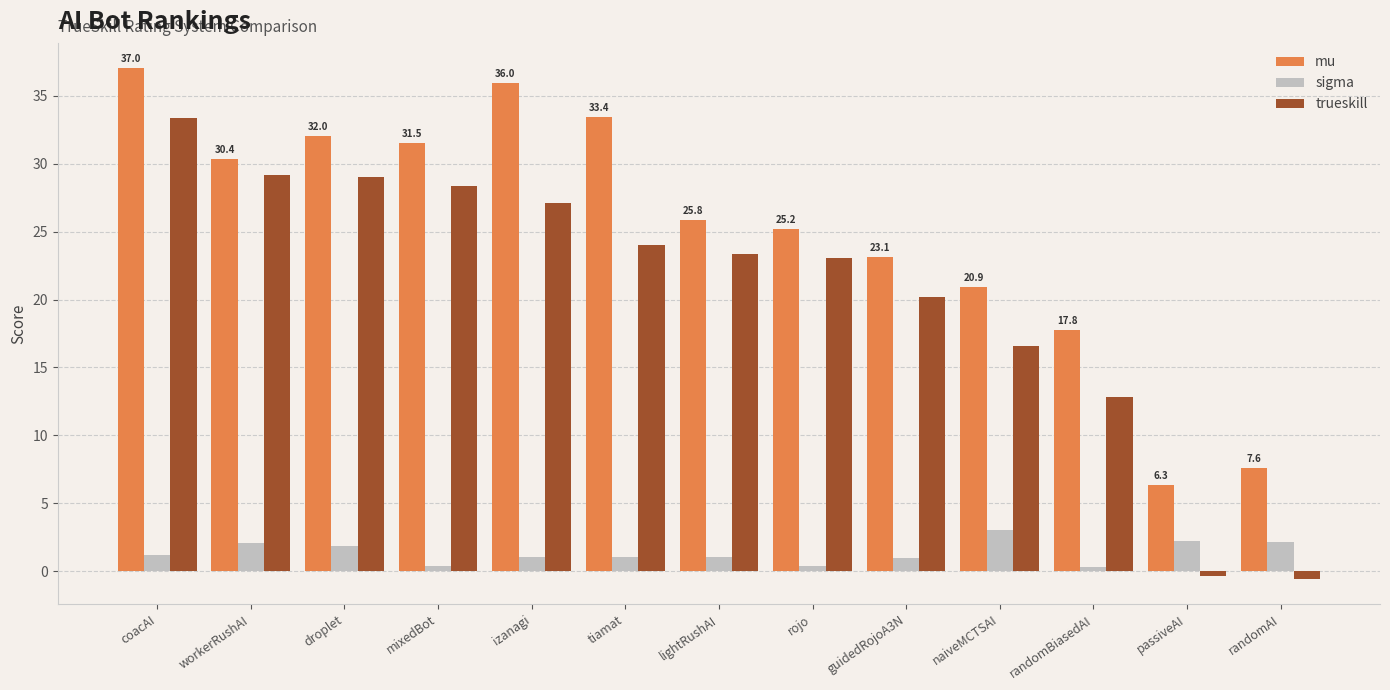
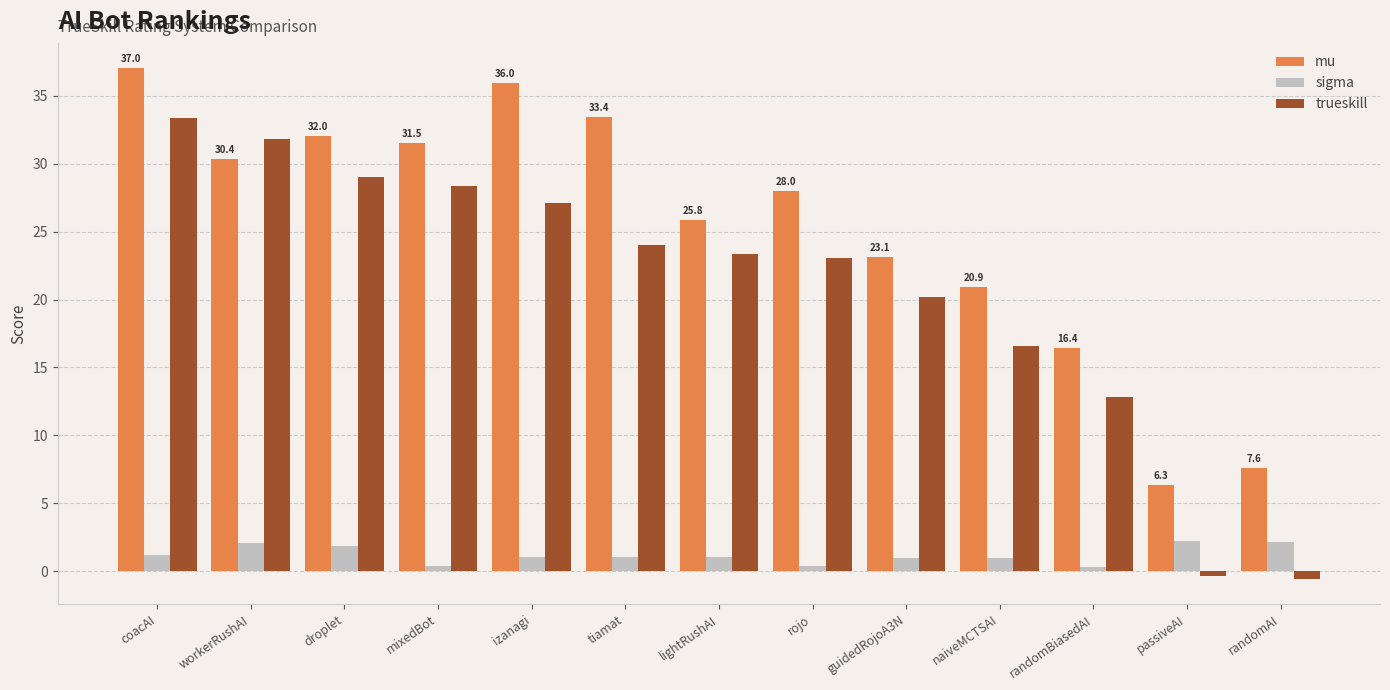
  {
    "mu": {
      "coacAI": 37.0,
      "workerRushAI": 30.4,
      "droplet": 32.0,
      "mixedBot": 31.5,
      "izanagi": 36.0,
      "tiamat": 33.4,
      "lightRushAI": 25.8,
-     "rojo": 25.2,
+     "rojo": 28.0,
      "guidedRojoA3N": 23.1,
      "naiveMCTSAI": 20.9,
-     "randomBiasedAI": 17.8,
+     "randomBiasedAI": 16.4,
      "passiveAI": 6.3,
      "randomAI": 7.6
    },
    "sigma": {
      "coacAI": 1.2,
      "workerRushAI": 2.1,
      "droplet": 1.8,
      "mixedBot": 0.4,
      "izanagi": 1.0,
      "tiamat": 1.0,
      "lightRushAI": 1.0,
      "rojo": 0.4,
      "guidedRojoA3N": 1.0,
-     "naiveMCTSAI": 3.1,
+     "naiveMCTSAI": 1.0,
      "randomBiasedAI": 0.3,
      "passiveAI": 2.2,
      "randomAI": 2.2
    },
    "trueskill": {
      "coacAI": 33.4,
-     "workerRushAI": 29.1,
+     "workerRushAI": 31.8,
      "droplet": 29.0,
      "mixedBot": 28.3,
      "izanagi": 27.1,
      "tiamat": 24.0,
      "lightRushAI": 23.4,
      "rojo": 23.0,
      "guidedRojoA3N": 20.2,
      "naiveMCTSAI": 16.5,
      "randomBiasedAI": 12.8,
      "passiveAI": -0.4,
      "randomAI": -0.5
    }
  }
